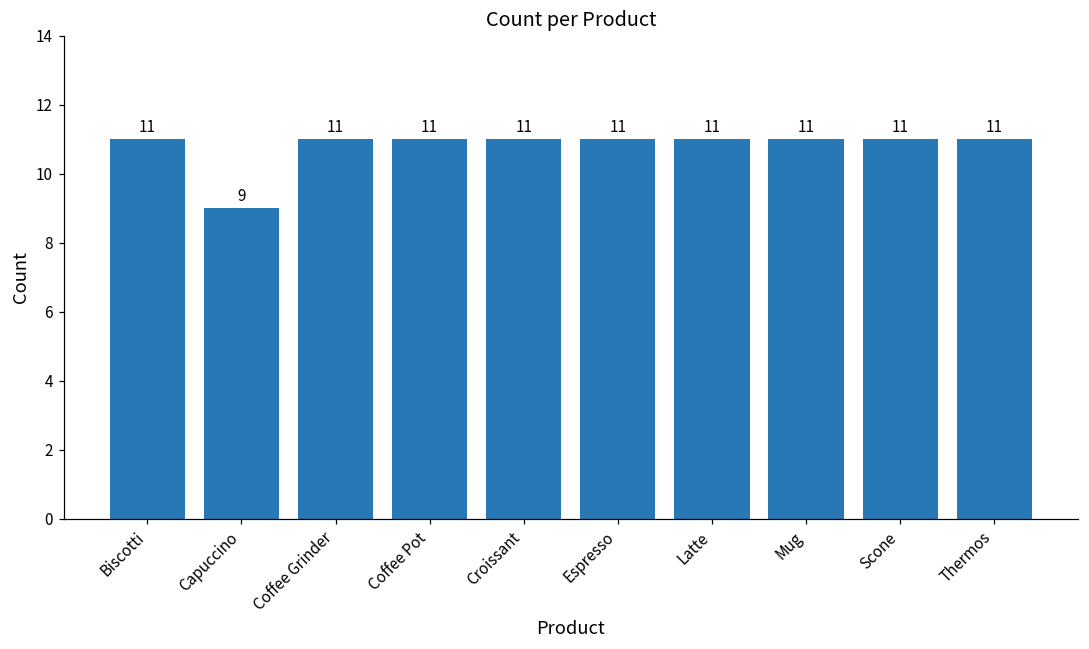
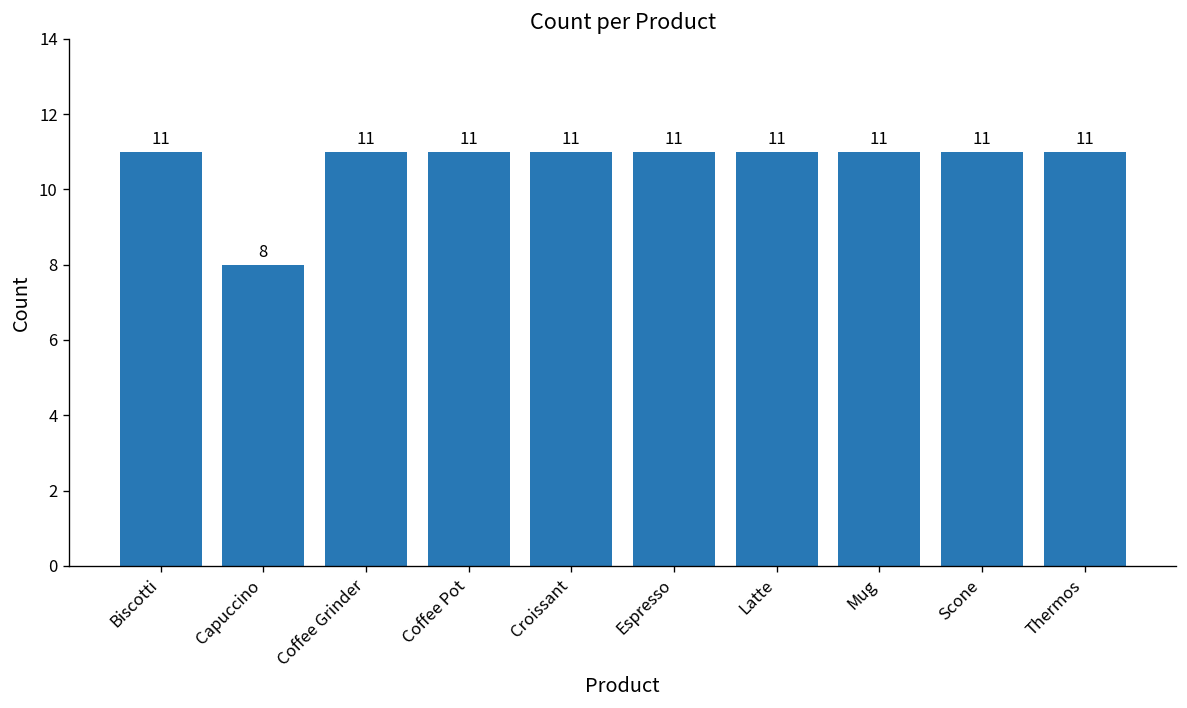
  {
    "Biscotti": 11,
-   "Capuccino": 9,
+   "Capuccino": 8,
    "Coffee Grinder": 11,
    "Coffee Pot": 11,
    "Croissant": 11,
    "Espresso": 11,
    "Latte": 11,
    "Mug": 11,
    "Scone": 11,
    "Thermos": 11
  }
